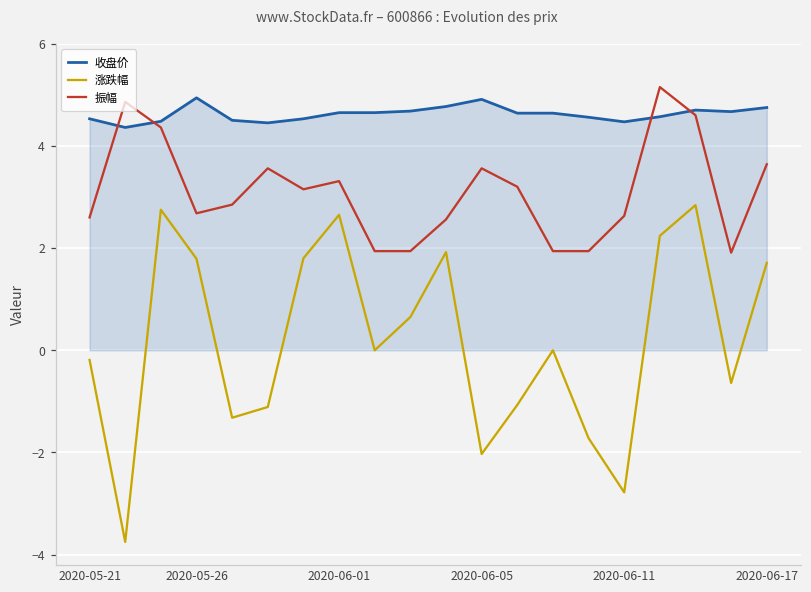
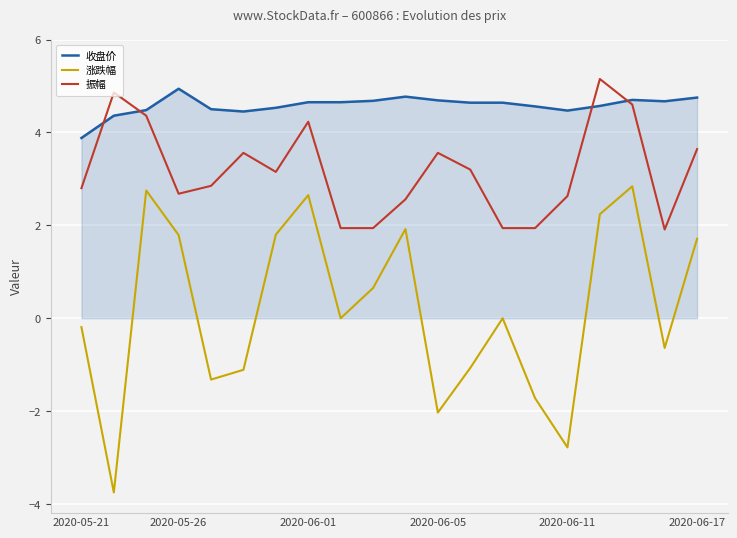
  {
    "收盘价": {
-     "2020-05-21": 4.5,
+     "2020-05-21": 3.9,
      "2020-05-26": 4.9,
      "2020-06-01": 4.7,
-     "2020-06-05": 4.9,
+     "2020-06-05": 4.7,
      "2020-06-11": 4.5,
      "2020-06-17": 4.8
    },
    "涨跌幅": {
      "2020-05-21": -0.2,
      "2020-05-26": 1.8,
      "2020-06-01": 2.7,
      "2020-06-05": -2.0,
      "2020-06-11": -2.8,
      "2020-06-17": 1.7
    },
    "振幅": {
-     "2020-05-21": 2.6,
+     "2020-05-21": 2.8,
      "2020-05-26": 2.7,
-     "2020-06-01": 3.3,
+     "2020-06-01": 4.2,
      "2020-06-05": 3.6,
      "2020-06-11": 2.6,
      "2020-06-17": 3.6
    }
  }
